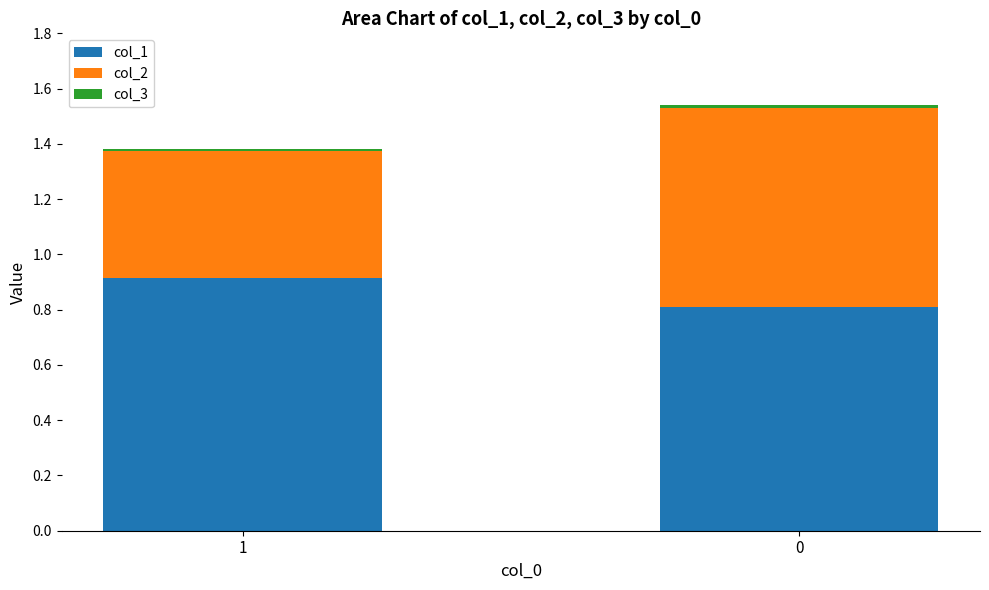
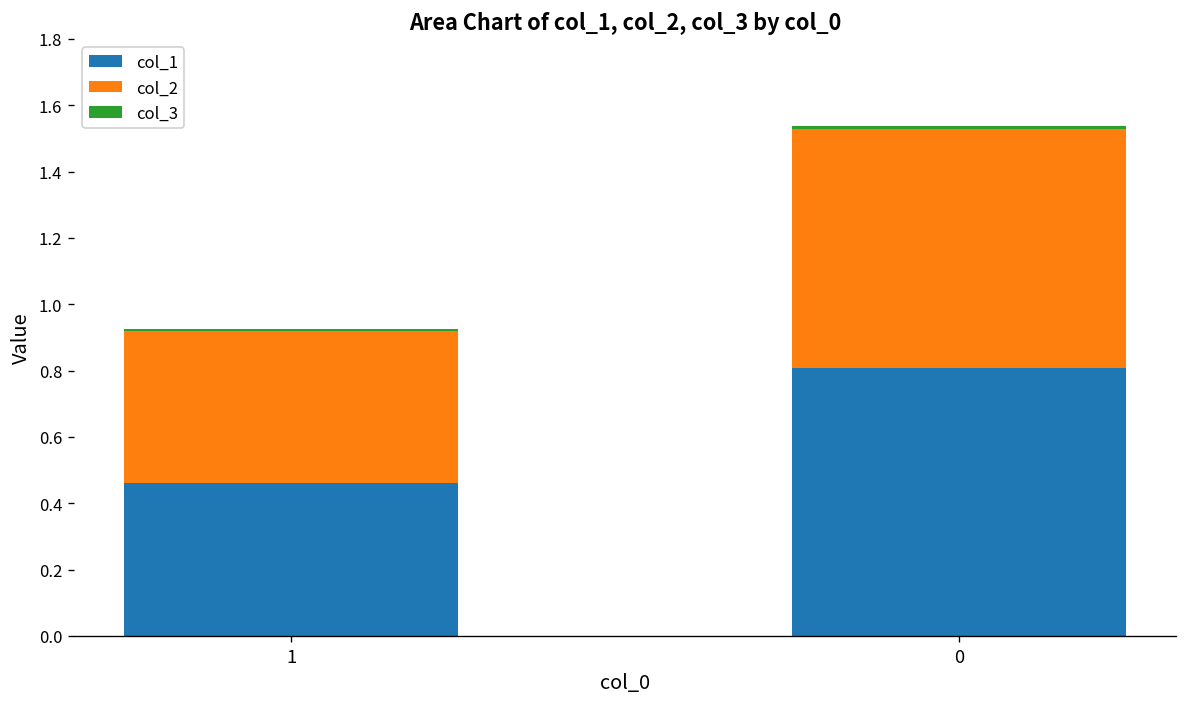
  {
    "col_1": {
-     "1": 0.92,
+     "1": 0.46,
      "0": 0.81
    },
    "col_2": {
      "1": 0.46,
      "0": 0.72
    },
    "col_3": {
      "0": 0.01
    }
  }
